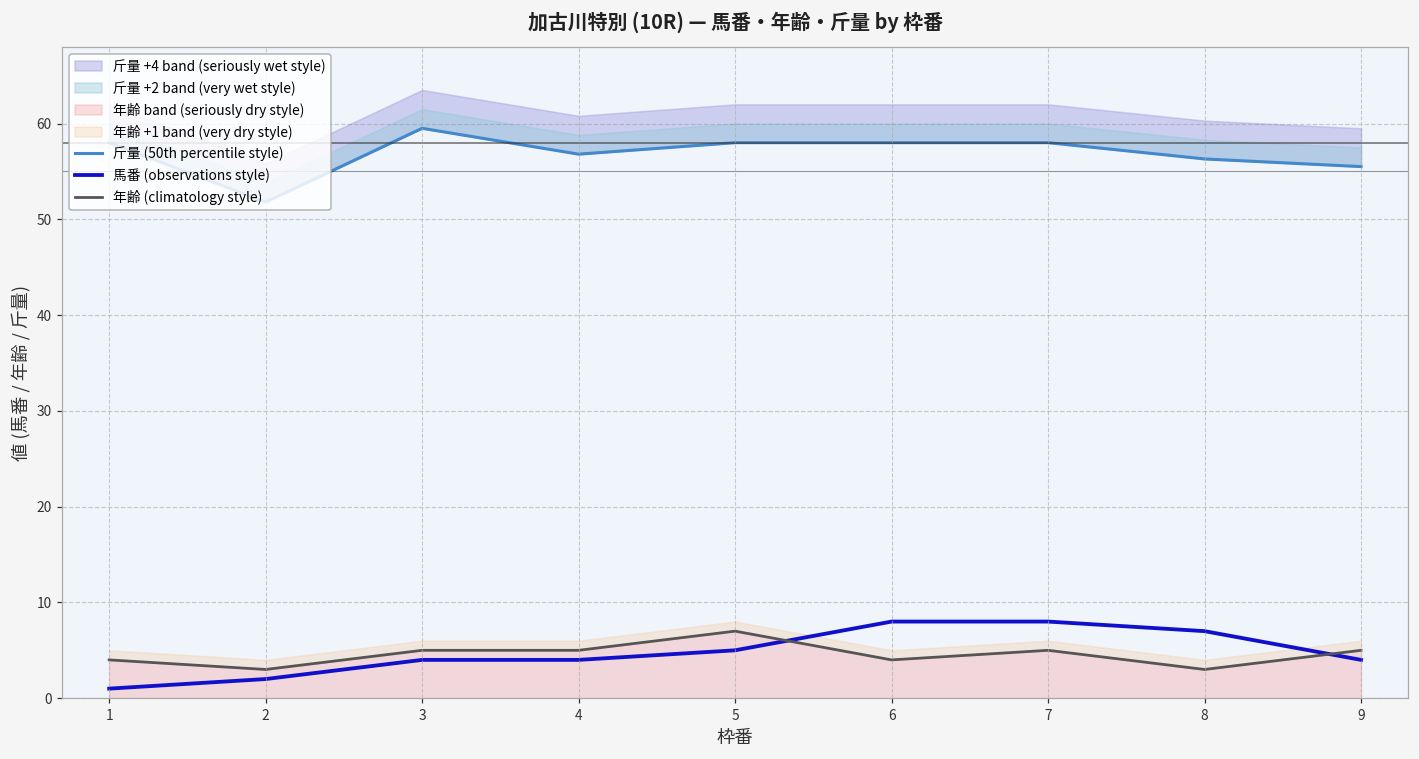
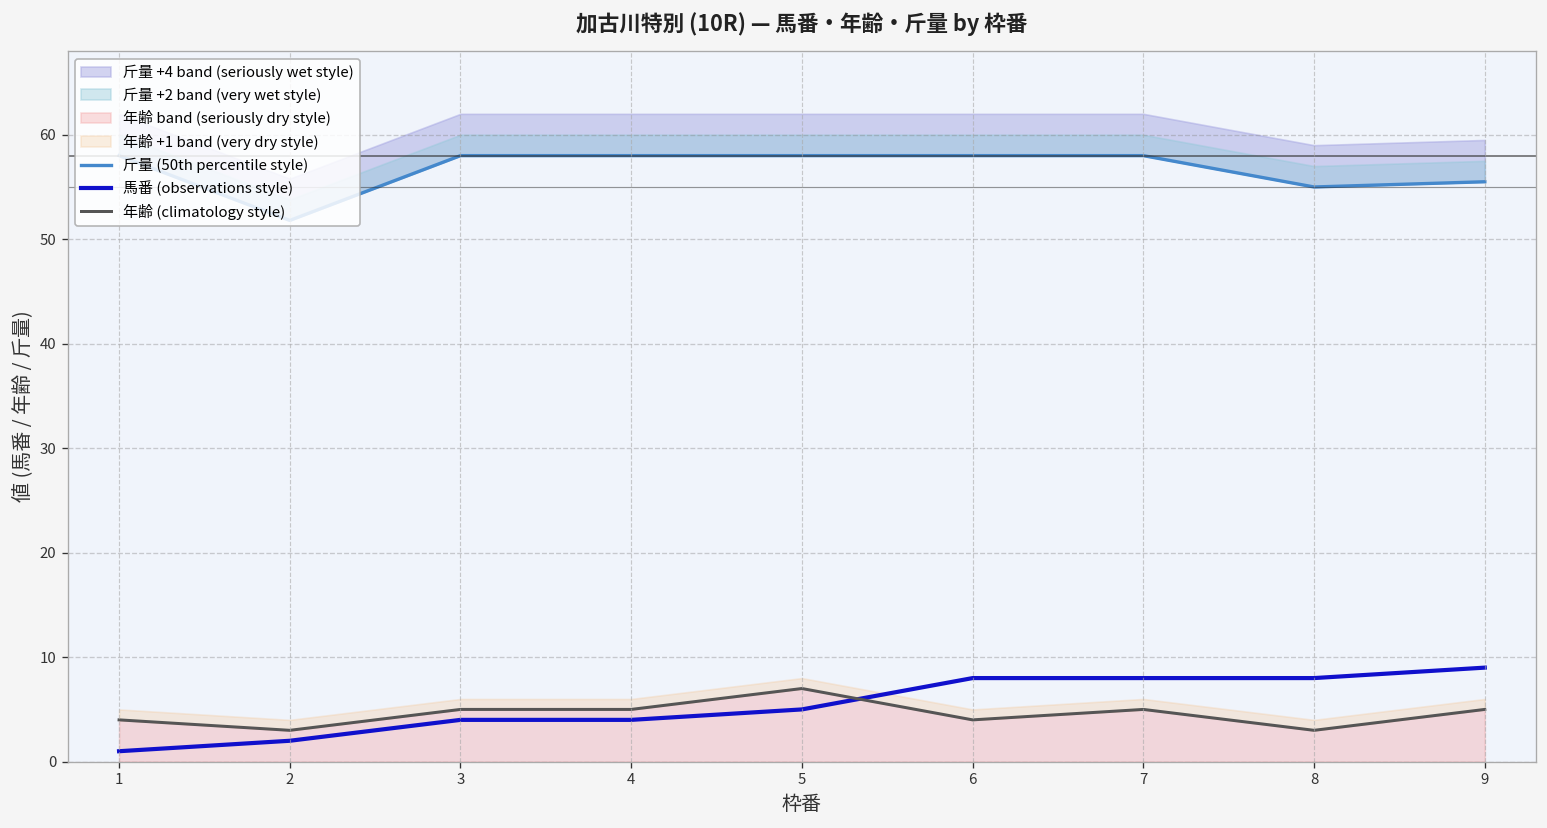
  {
    "斤量 (50th percentile style)": {
-     "3": 60,
-     "4": 57,
+     "3": 58,
+     "4": 58,
      "5": 58,
      "6": 58,
      "7": 58,
-     "8": 56,
+     "8": 55,
      "9": 56
    },
    "馬番 (observations style)": {
      "1": 1,
      "2": 2,
      "3": 4,
      "4": 4,
      "5": 5,
      "6": 8,
      "7": 8,
-     "8": 7,
-     "9": 4
+     "8": 8,
+     "9": 9
    }
  }
